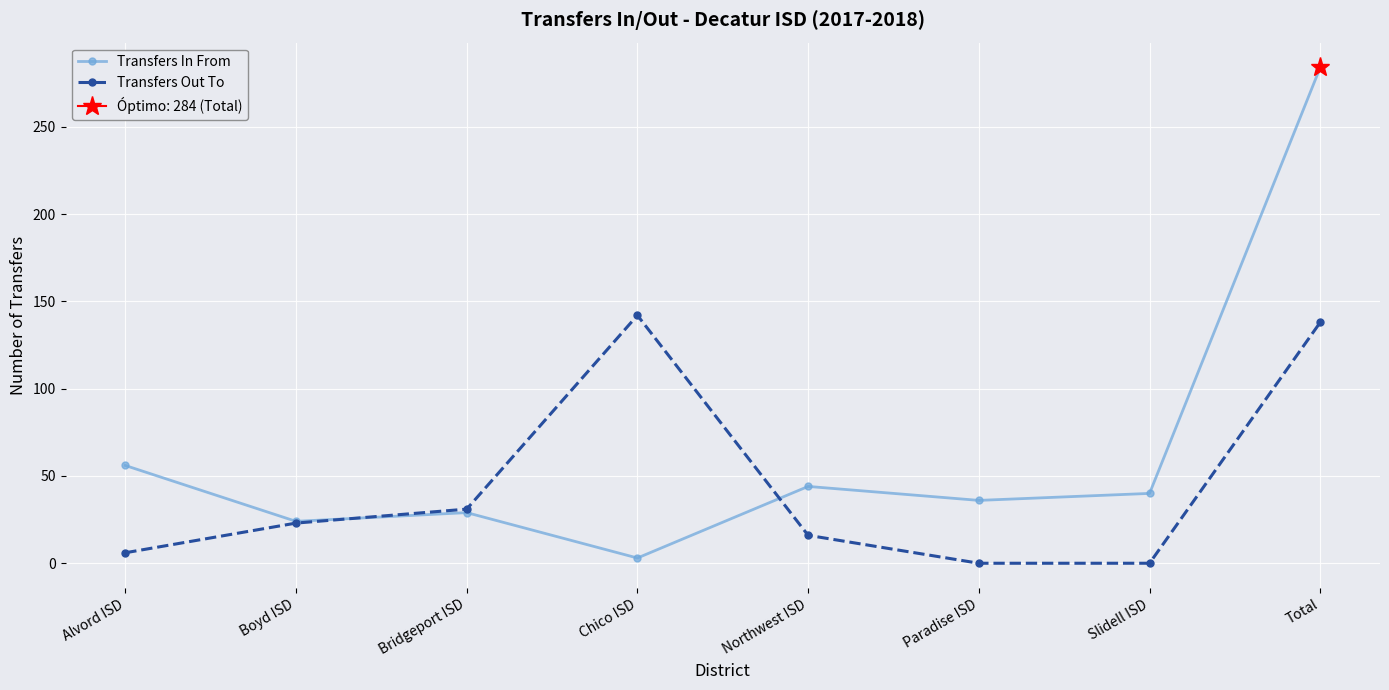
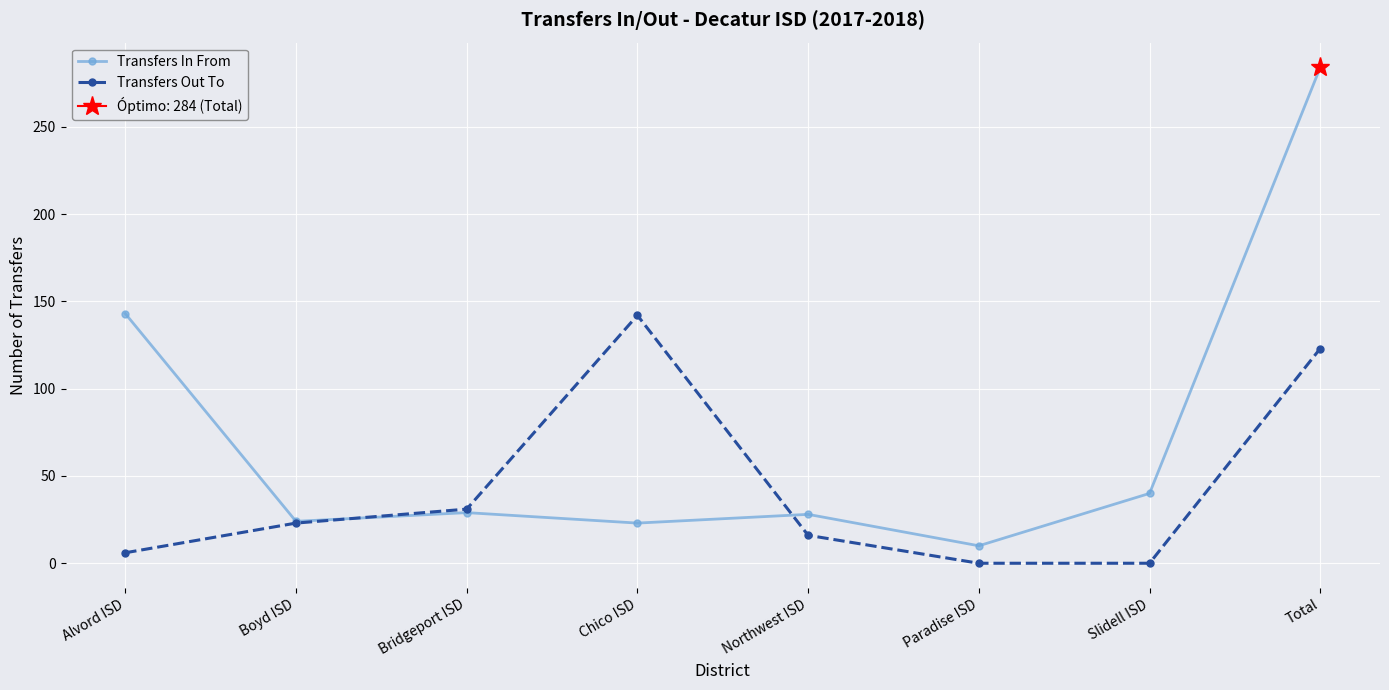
  {
    "Transfers In From": {
-     "Alvord ISD": 56,
+     "Alvord ISD": 143,
      "Bridgeport ISD": 29,
-     "Chico ISD": 3,
-     "Northwest ISD": 44,
-     "Paradise ISD": 36,
+     "Chico ISD": 23,
+     "Northwest ISD": 28,
+     "Paradise ISD": 10,
      "Slidell ISD": 40
    },
    "Transfers Out To": {
      "Alvord ISD": 6,
      "Bridgeport ISD": 31,
      "Chico ISD": 142,
      "Northwest ISD": 16,
      "Paradise ISD": 0,
      "Slidell ISD": 0,
-     "Total": 138
+     "Total": 123
    }
  }
